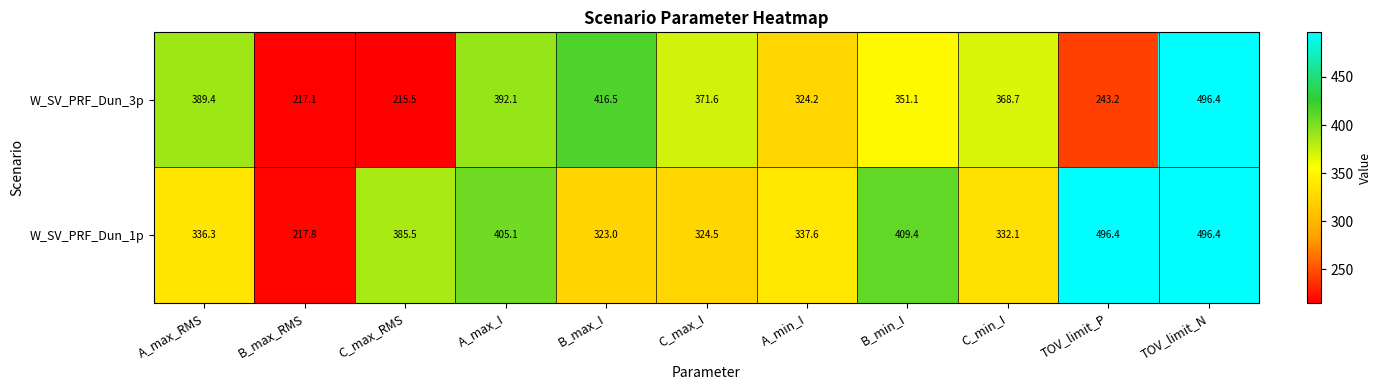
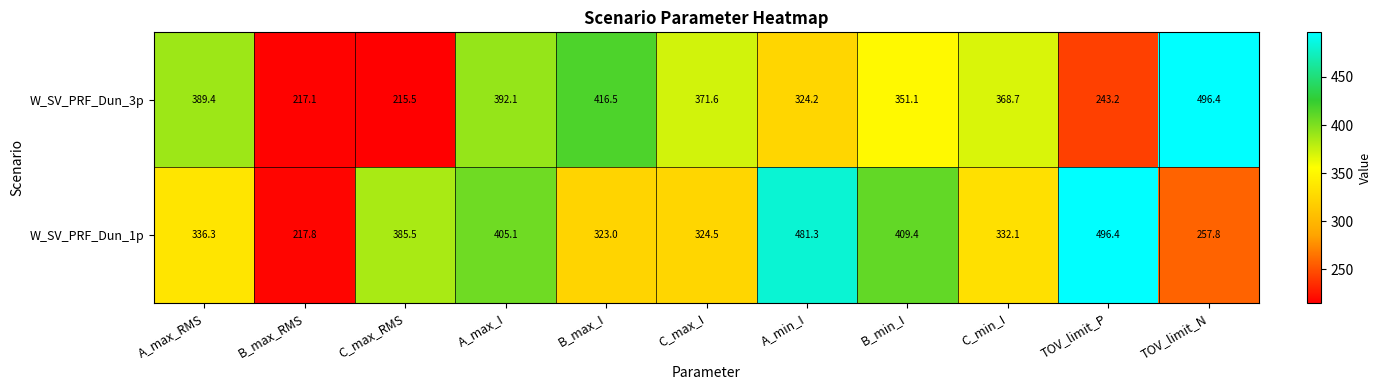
  {
    "W_SV_PRF_Dun_3p": {
      "A_max_RMS": 389.4,
      "B_max_RMS": 217.1,
      "C_max_RMS": 215.5,
      "A_max_I": 392.1,
      "B_max_I": 416.5,
      "C_max_I": 371.6,
      "A_min_I": 324.2,
      "B_min_I": 351.1,
      "C_min_I": 368.7,
      "TOV_limit_P": 243.2,
      "TOV_limit_N": 496.4
    },
    "W_SV_PRF_Dun_1p": {
      "A_max_RMS": 336.3,
      "B_max_RMS": 217.8,
      "C_max_RMS": 385.5,
      "A_max_I": 405.1,
      "B_max_I": 323.0,
      "C_max_I": 324.5,
-     "A_min_I": 337.6,
+     "A_min_I": 481.3,
      "B_min_I": 409.4,
      "C_min_I": 332.1,
      "TOV_limit_P": 496.4,
-     "TOV_limit_N": 496.4
+     "TOV_limit_N": 257.8
    }
  }
